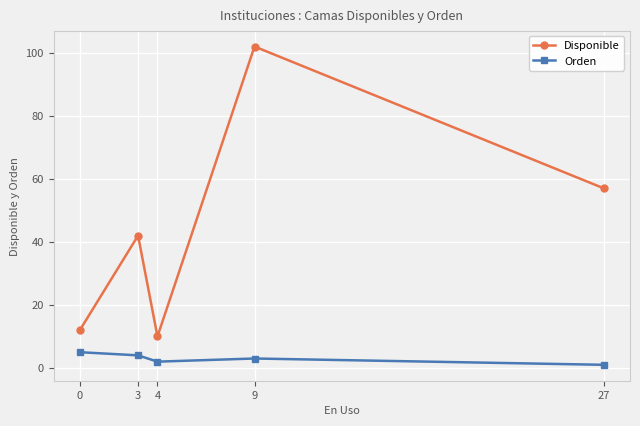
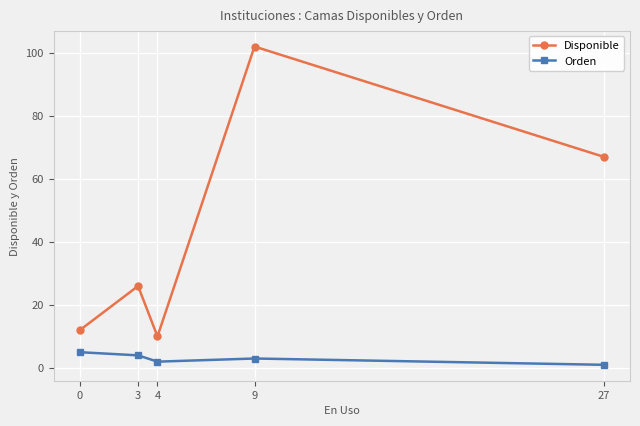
  {
    "Disponible": {
      "0": 12,
-     "3": 42,
+     "3": 26,
      "4": 10,
      "9": 102,
-     "27": 57
+     "27": 67
    },
    "Orden": {
      "0": 5,
      "3": 4,
      "4": 2,
      "9": 3,
      "27": 1
    }
  }
